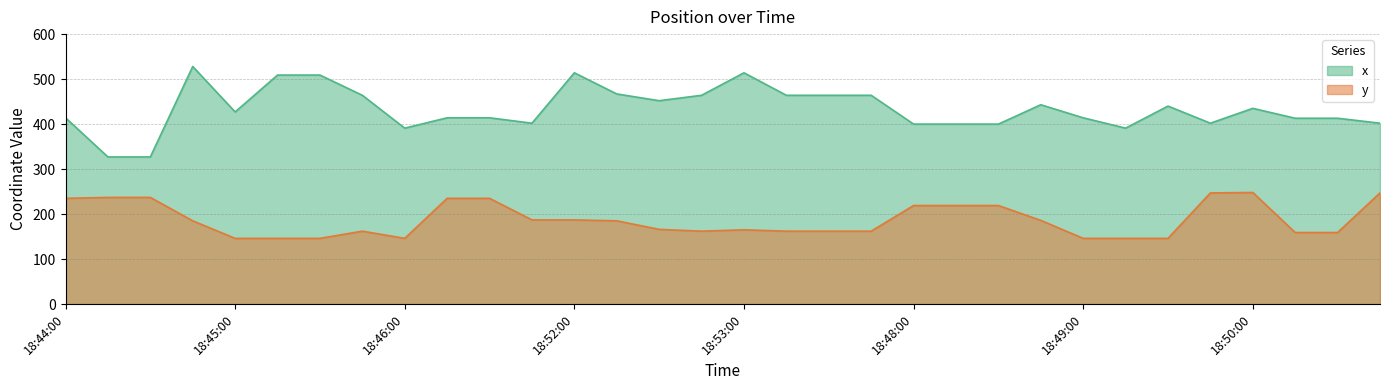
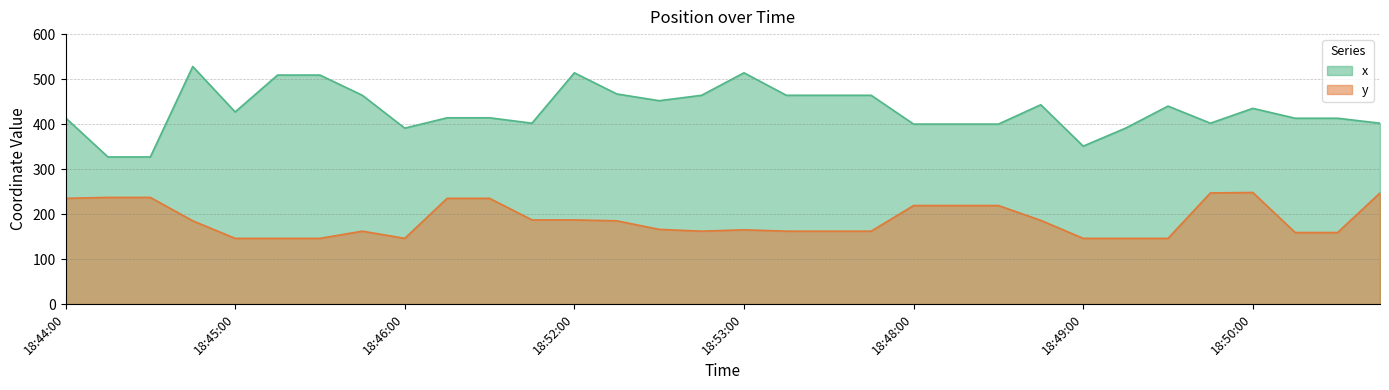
  {
    "x": {
      "18:44:00": 410,
      "18:45:00": 430,
      "18:46:00": 390,
      "18:52:00": 510,
      "18:53:00": 510,
      "18:48:00": 400,
-     "18:49:00": 410,
+     "18:49:00": 350,
      "18:50:00": 440
    },
    "y": {
      "18:44:00": 240,
      "18:45:00": 150,
      "18:46:00": 150,
      "18:52:00": 190,
      "18:53:00": 170,
      "18:48:00": 220,
      "18:49:00": 150,
      "18:50:00": 250
    }
  }
